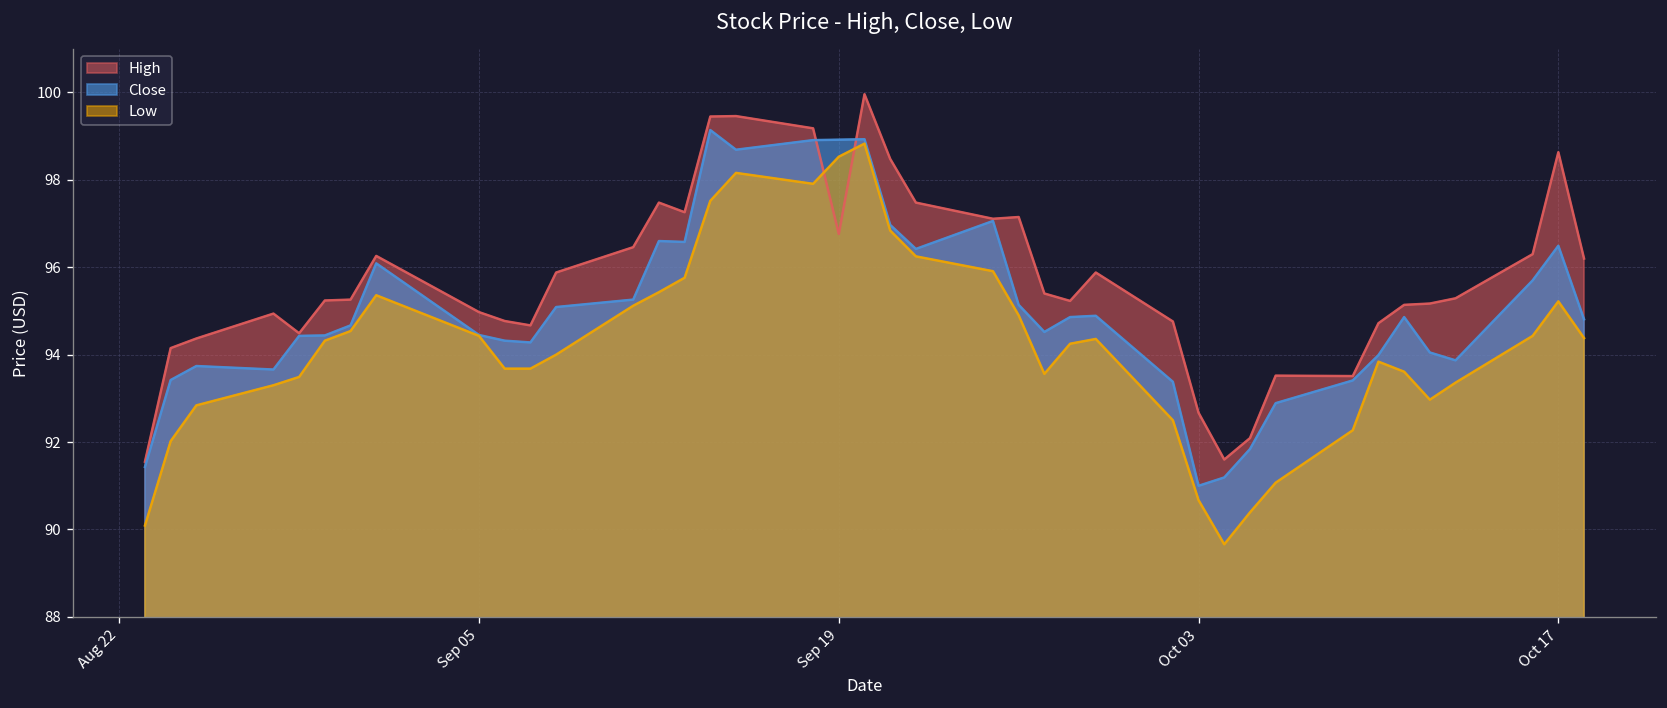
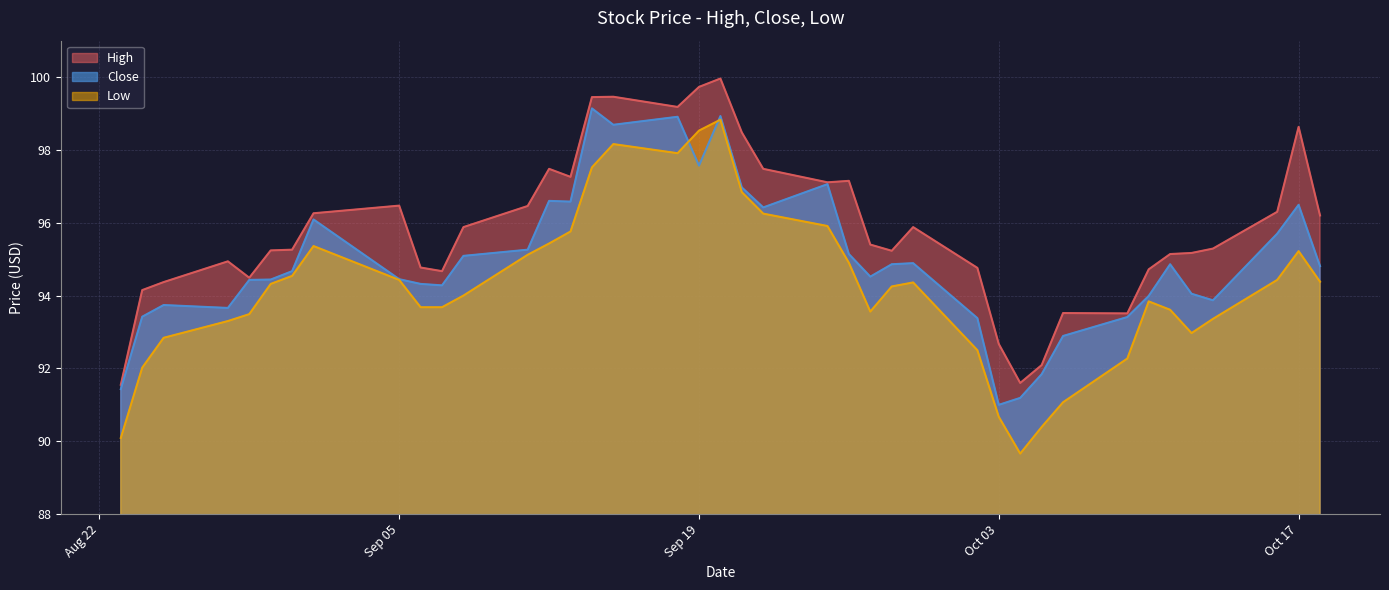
  {
    "High": {
-     "Sep 05": 95.0,
-     "Sep 19": 96.8,
+     "Sep 05": 96.5,
+     "Sep 19": 99.7,
      "Oct 03": 92.7,
      "Oct 17": 98.6
    },
    "Close": {
-     "Sep 19": 98.9,
+     "Sep 19": 97.6,
      "Oct 03": 91.0,
      "Oct 17": 96.5
    },
    "Low": {
      "Sep 19": 98.5,
      "Oct 03": 90.7,
      "Oct 17": 95.2
    }
  }
